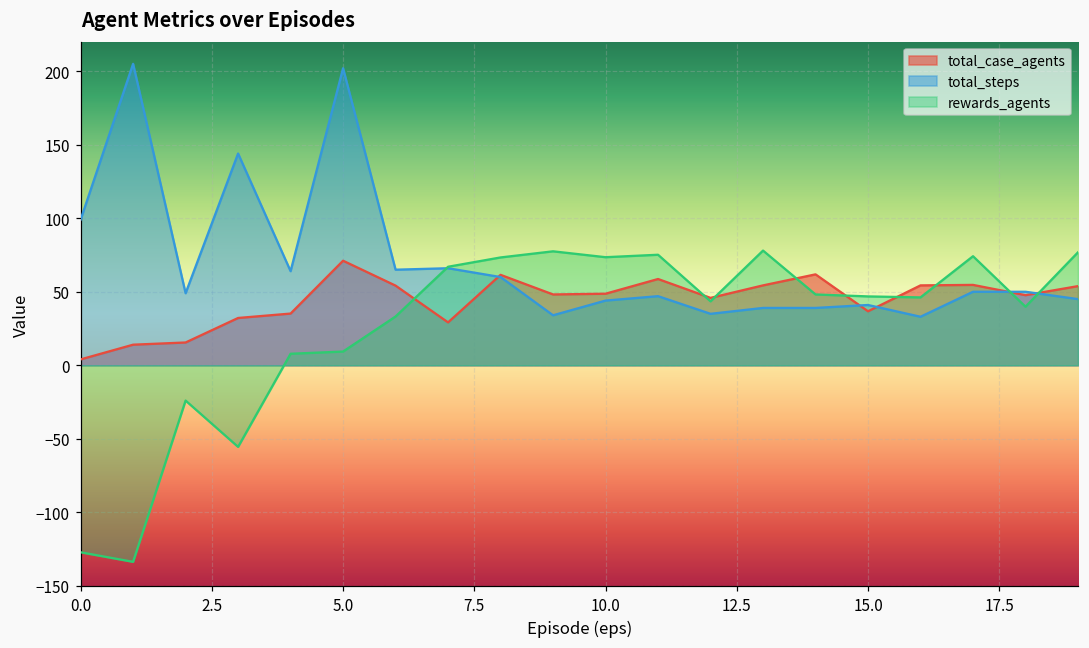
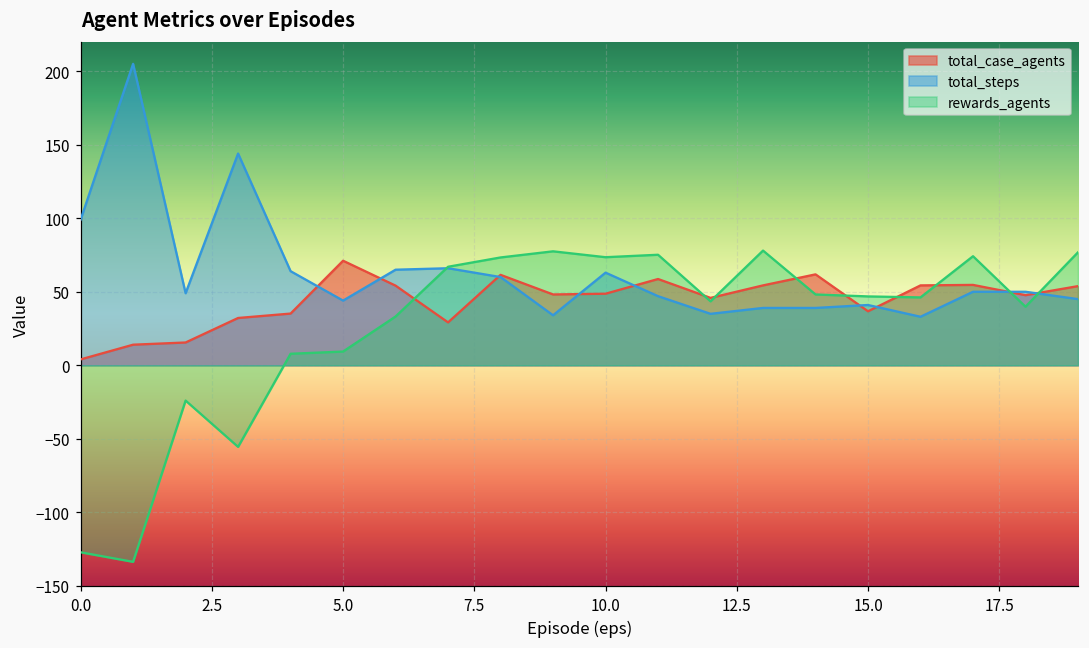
  {
    "total_case_agents": {
      "0.0": 4,
      "5.0": 71,
      "10.0": 49,
      "15.0": 37
    },
    "total_steps": {
      "0.0": 99,
-     "5.0": 202,
-     "10.0": 44,
+     "5.0": 44,
+     "10.0": 63,
      "15.0": 41
    }
  }
